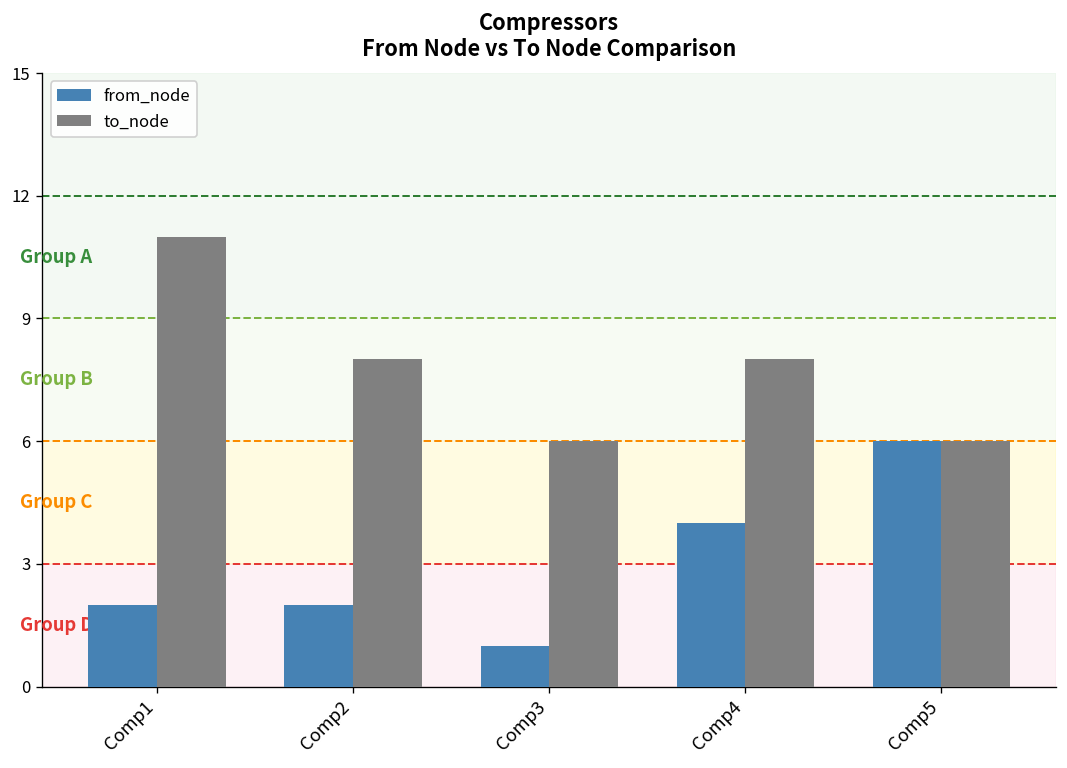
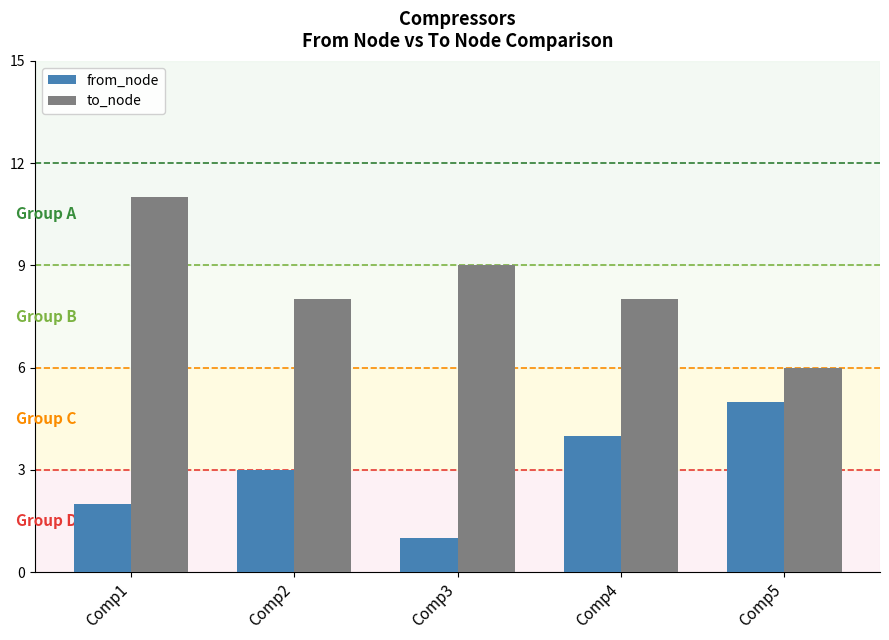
  {
    "from_node": {
      "Comp1": 2,
-     "Comp2": 2,
+     "Comp2": 3,
      "Comp3": 1,
      "Comp4": 4,
-     "Comp5": 6
+     "Comp5": 5
    },
    "to_node": {
      "Comp1": 11,
      "Comp2": 8,
-     "Comp3": 6,
+     "Comp3": 9,
      "Comp4": 8,
      "Comp5": 6
    }
  }
